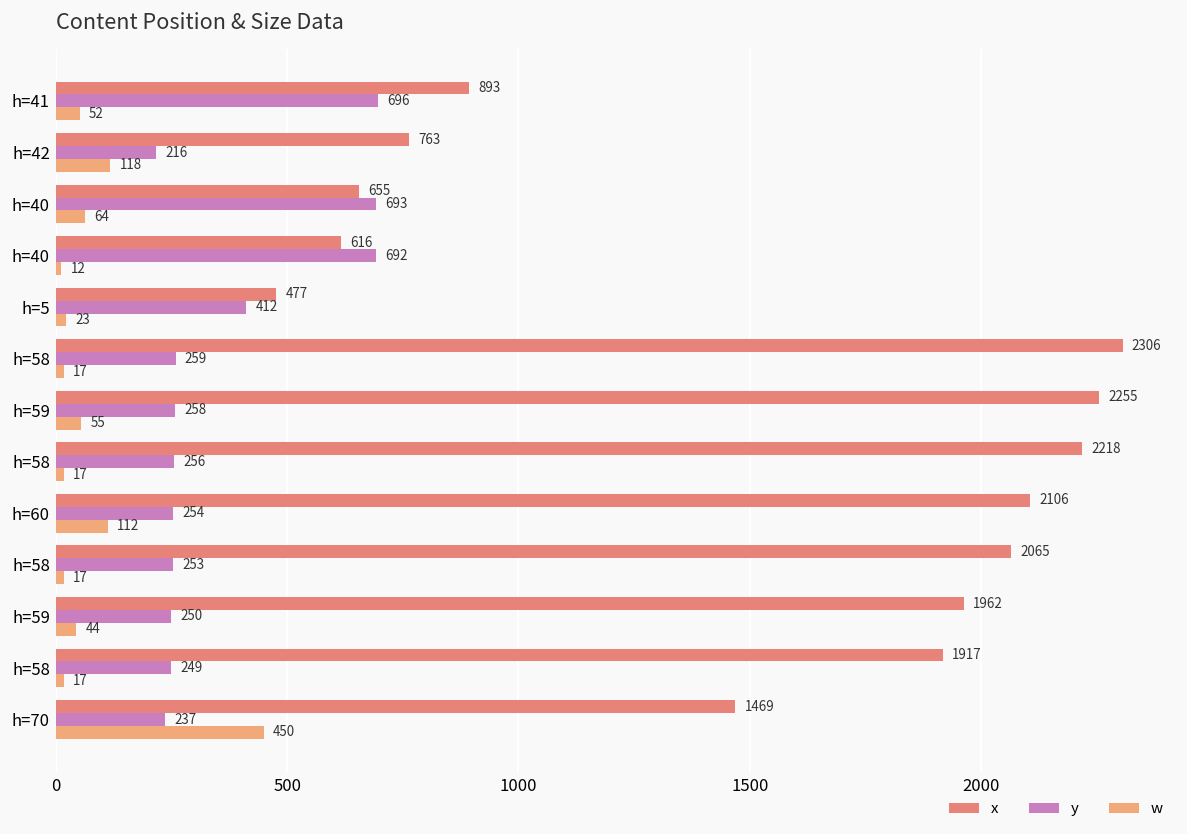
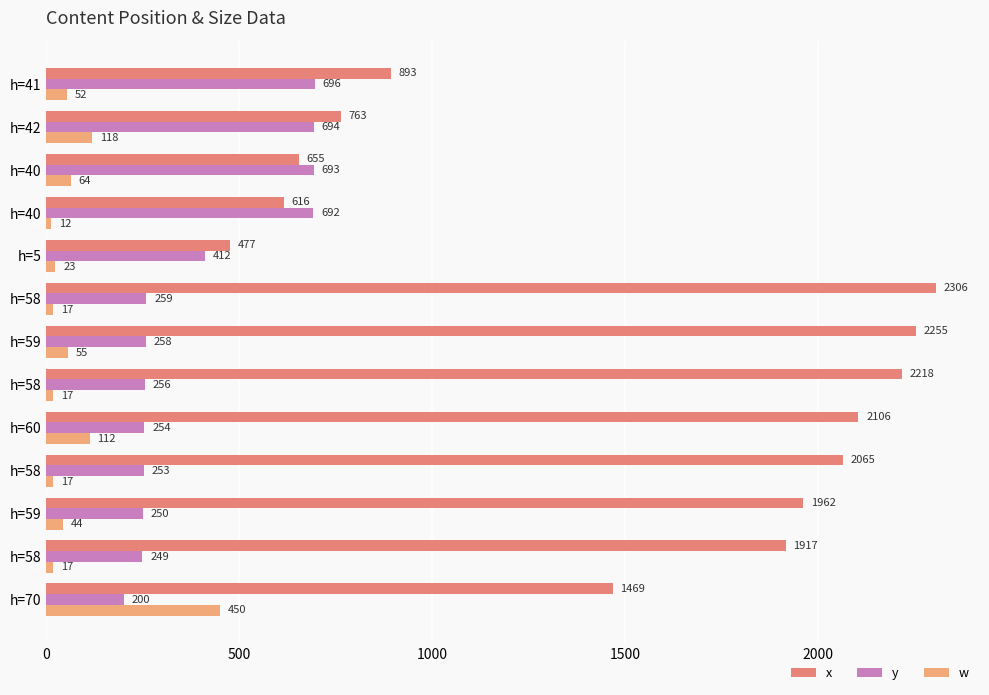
  {
    "y": {
      "h=41": 696,
-     "h=42": 216,
+     "h=42": 694,
      "h=5": 412,
      "h=60": 254,
-     "h=70": 237
+     "h=70": 200
    }
  }
